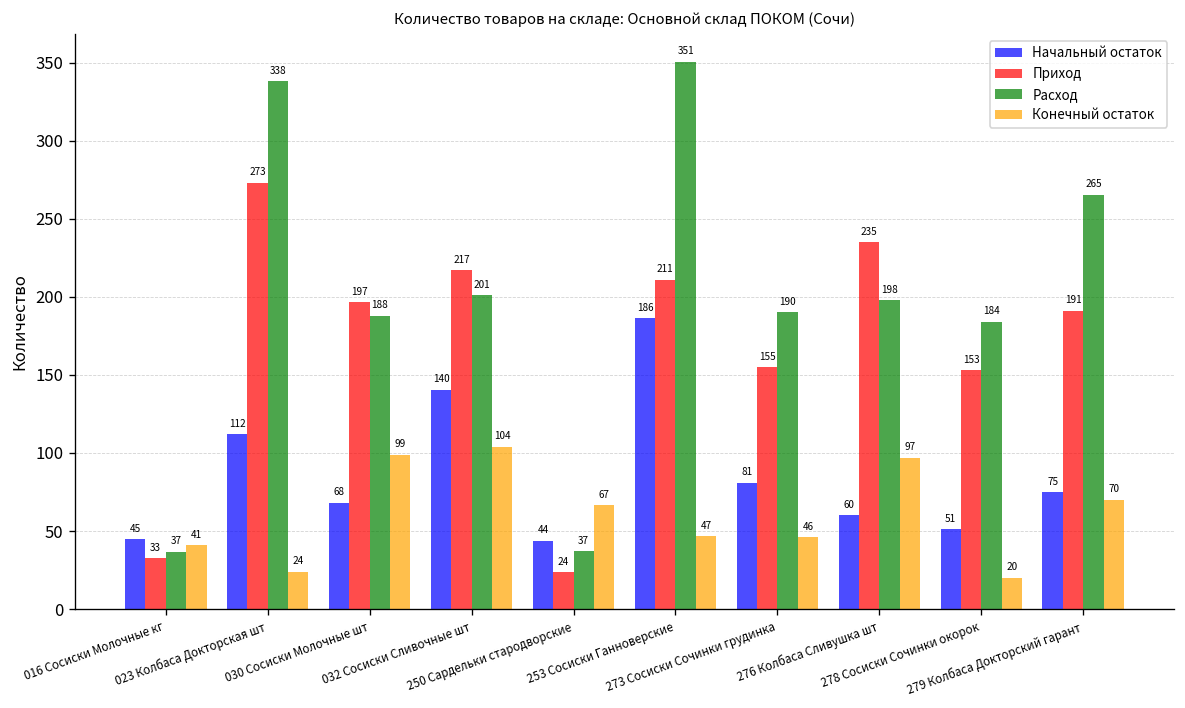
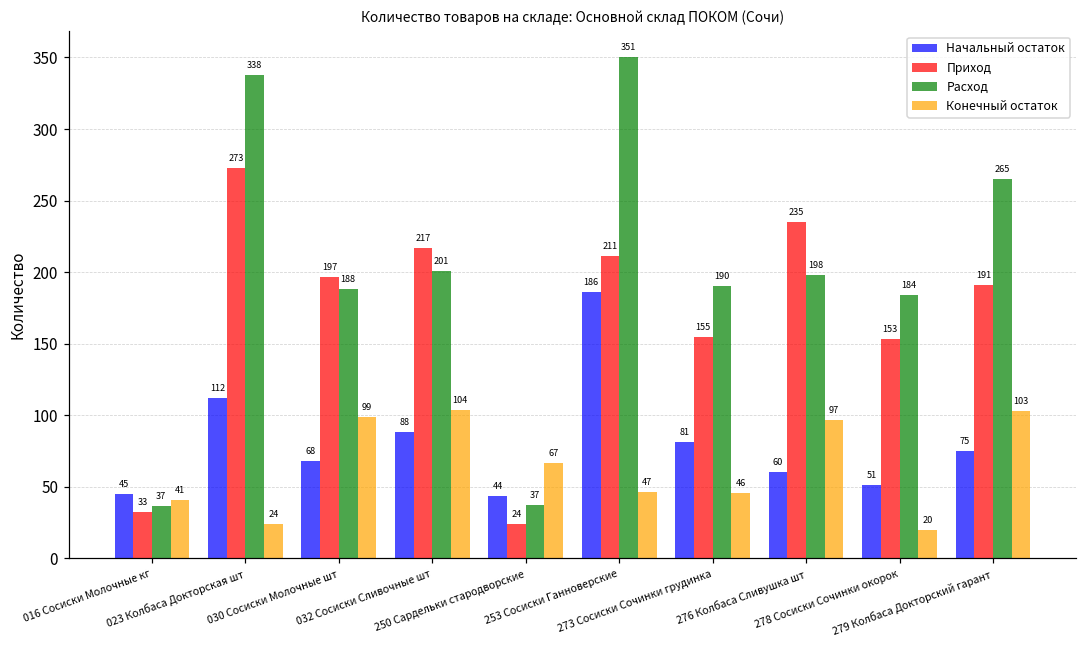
  {
    "Начальный остаток": {
      "016 Сосиски Молочные кг": 45,
      "023 Колбаса Докторская шт": 112,
      "030 Сосиски Молочные шт": 68,
-     "032 Сосиски Сливочные шт": 140,
+     "032 Сосиски Сливочные шт": 88,
      "250 Сардельки стародворские": 44,
      "253 Сосиски Ганноверские": 186,
      "273 Сосиски Сочинки грудинка": 81,
      "276 Колбаса Сливушка шт": 60,
      "278 Сосиски Сочинки окорок": 51,
      "279 Колбаса Докторский гарант": 75
    },
    "Приход": {
      "016 Сосиски Молочные кг": 33,
      "023 Колбаса Докторская шт": 273,
      "030 Сосиски Молочные шт": 197,
      "032 Сосиски Сливочные шт": 217,
      "250 Сардельки стародворские": 24,
      "253 Сосиски Ганноверские": 211,
      "273 Сосиски Сочинки грудинка": 155,
      "276 Колбаса Сливушка шт": 235,
      "278 Сосиски Сочинки окорок": 153,
      "279 Колбаса Докторский гарант": 191
    },
    "Расход": {
      "016 Сосиски Молочные кг": 37,
      "023 Колбаса Докторская шт": 338,
      "030 Сосиски Молочные шт": 188,
      "032 Сосиски Сливочные шт": 201,
      "250 Сардельки стародворские": 37,
      "253 Сосиски Ганноверские": 351,
      "273 Сосиски Сочинки грудинка": 190,
      "276 Колбаса Сливушка шт": 198,
      "278 Сосиски Сочинки окорок": 184,
      "279 Колбаса Докторский гарант": 265
    },
    "Конечный остаток": {
      "016 Сосиски Молочные кг": 41,
      "023 Колбаса Докторская шт": 24,
      "030 Сосиски Молочные шт": 99,
      "032 Сосиски Сливочные шт": 104,
      "250 Сардельки стародворские": 67,
      "253 Сосиски Ганноверские": 47,
      "273 Сосиски Сочинки грудинка": 46,
      "276 Колбаса Сливушка шт": 97,
      "278 Сосиски Сочинки окорок": 20,
-     "279 Колбаса Докторский гарант": 70
+     "279 Колбаса Докторский гарант": 103
    }
  }
